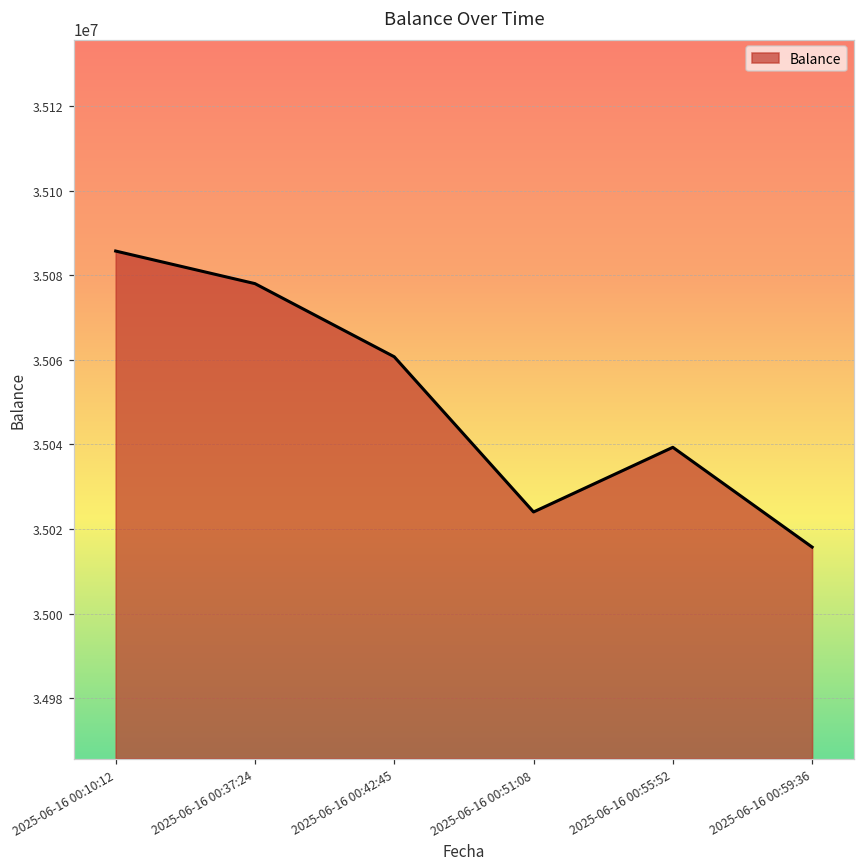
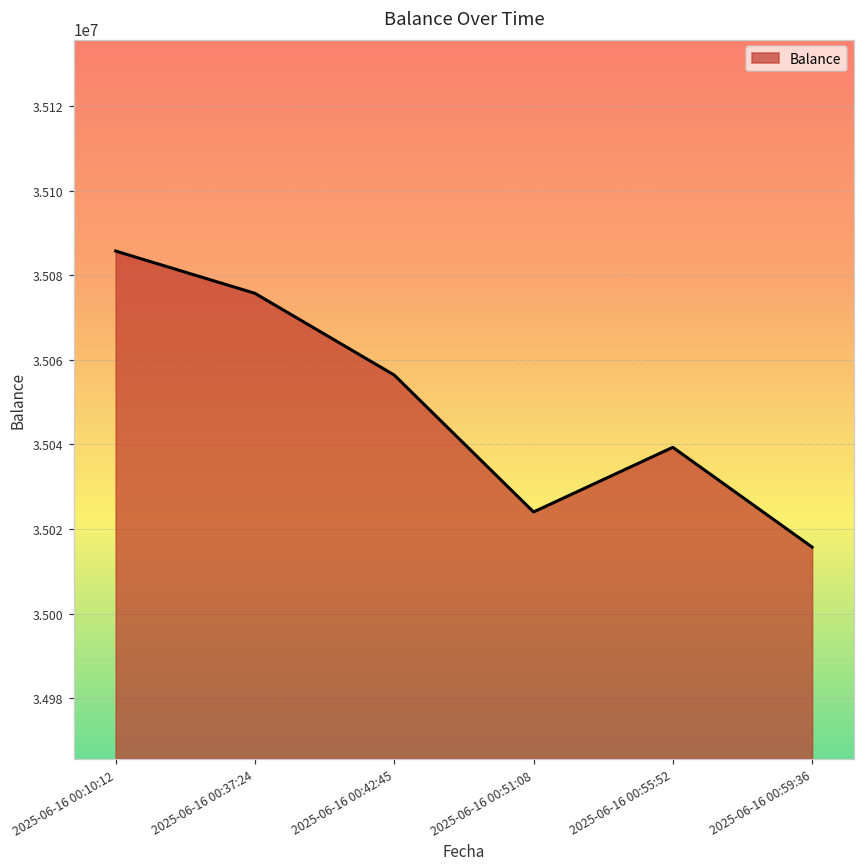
  {
    "2025-06-16 00:10:12": 35086000,
-   "2025-06-16 00:37:24": 35078000,
-   "2025-06-16 00:42:45": 35061000,
+   "2025-06-16 00:37:24": 35076000,
+   "2025-06-16 00:42:45": 35056000,
    "2025-06-16 00:51:08": 35024000,
    "2025-06-16 00:55:52": 35039000,
    "2025-06-16 00:59:36": 35016000
  }
